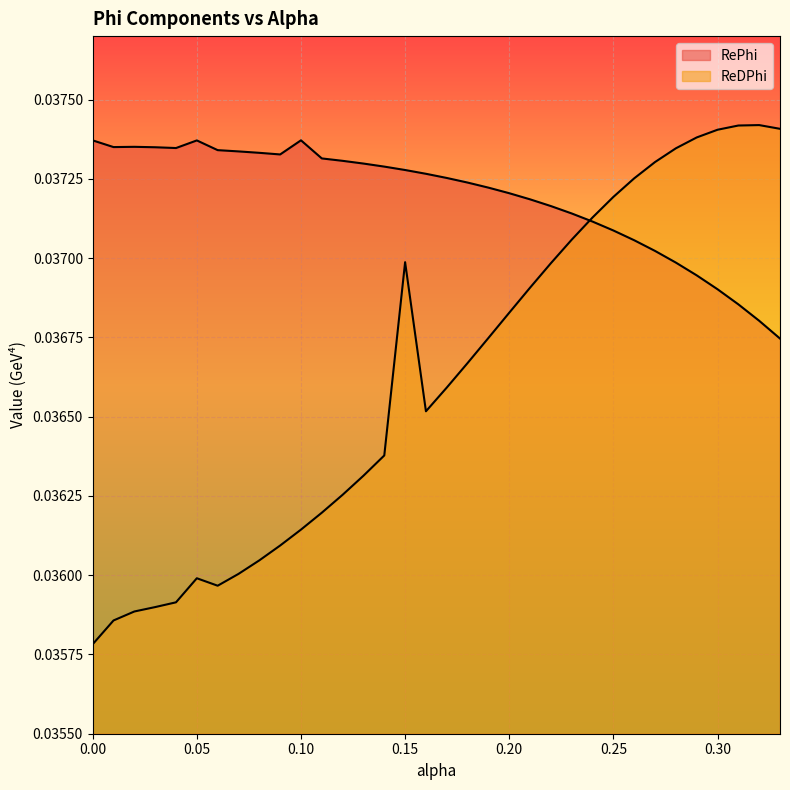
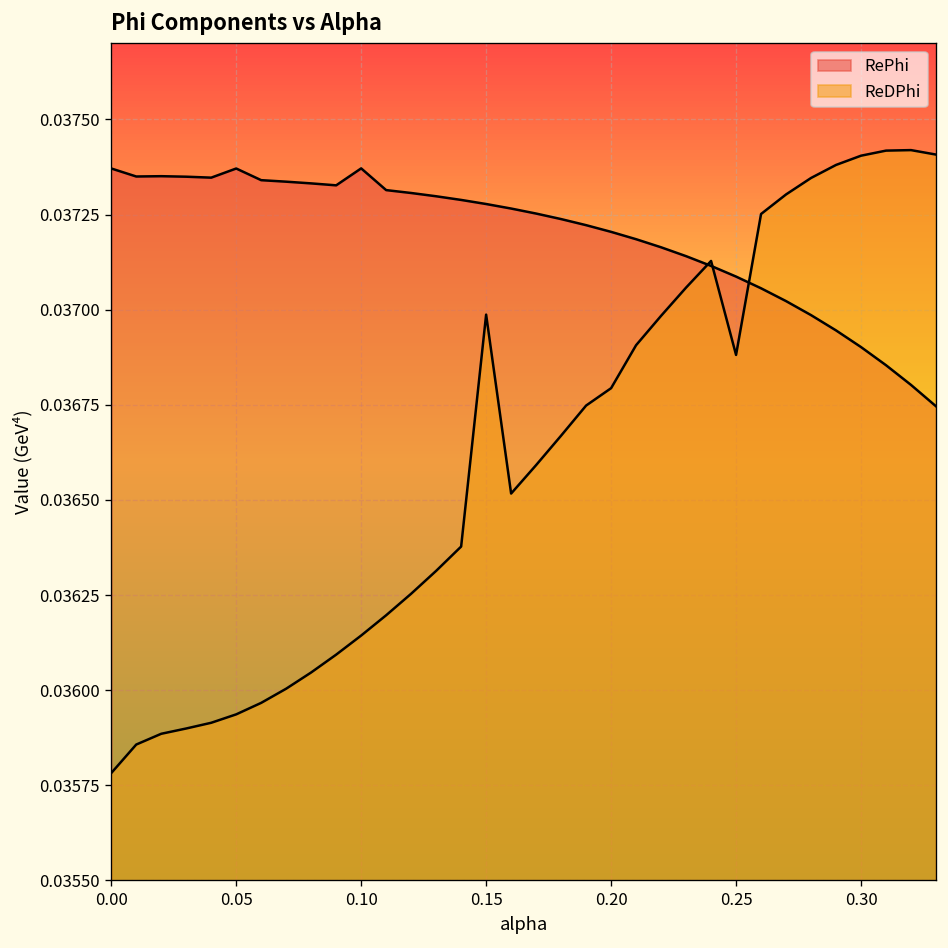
  {
    "RePhi": {
      "0.00": 0.03737,
      "0.05": 0.03737,
      "0.10": 0.03737,
      "0.15": 0.03728,
      "0.20": 0.03720,
      "0.25": 0.03709,
      "0.30": 0.03690
    },
    "ReDPhi": {
      "0.00": 0.03578,
-     "0.05": 0.03599,
+     "0.05": 0.03594,
      "0.10": 0.03614,
      "0.15": 0.03699,
-     "0.20": 0.03683,
-     "0.25": 0.03719,
+     "0.20": 0.03679,
+     "0.25": 0.03688,
      "0.30": 0.03740
    }
  }
